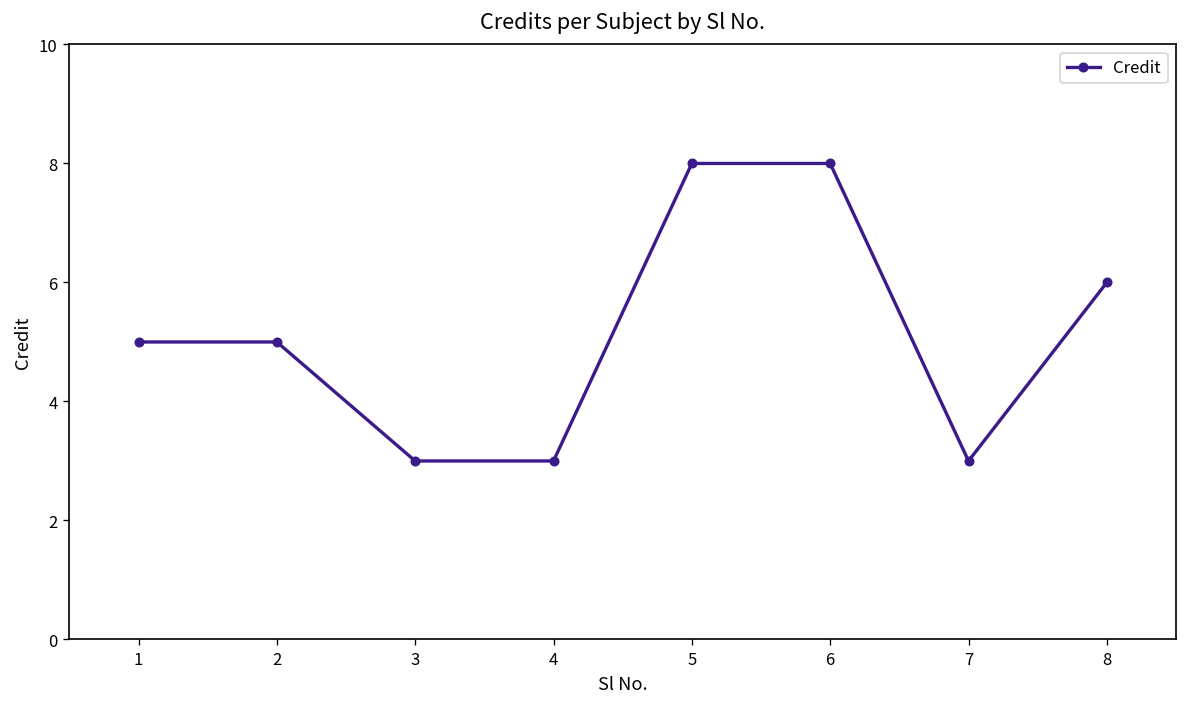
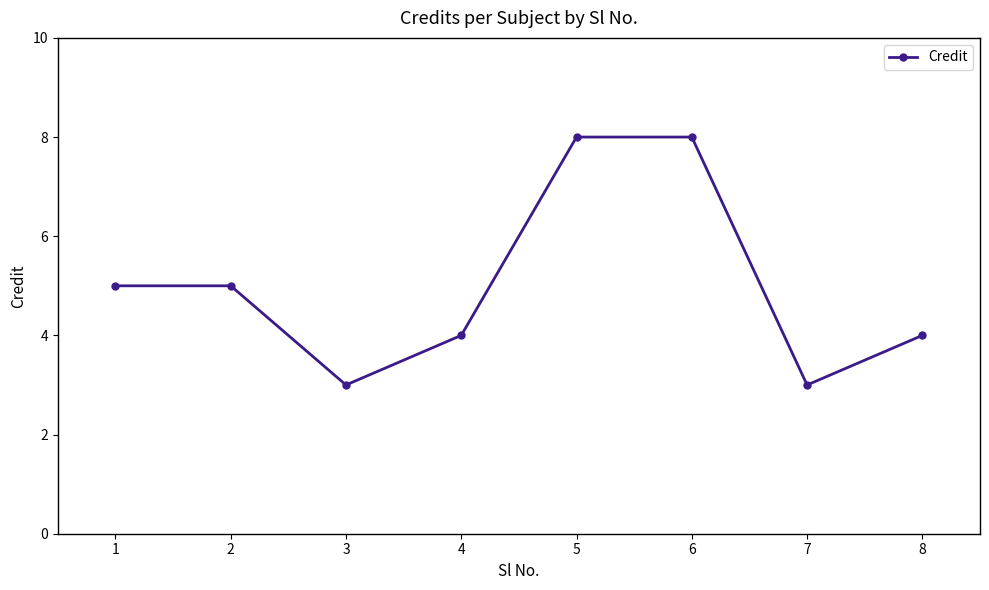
  {
    "1": 5,
    "2": 5,
    "3": 3,
-   "4": 3,
+   "4": 4,
    "5": 8,
    "6": 8,
    "7": 3,
-   "8": 6
+   "8": 4
  }
